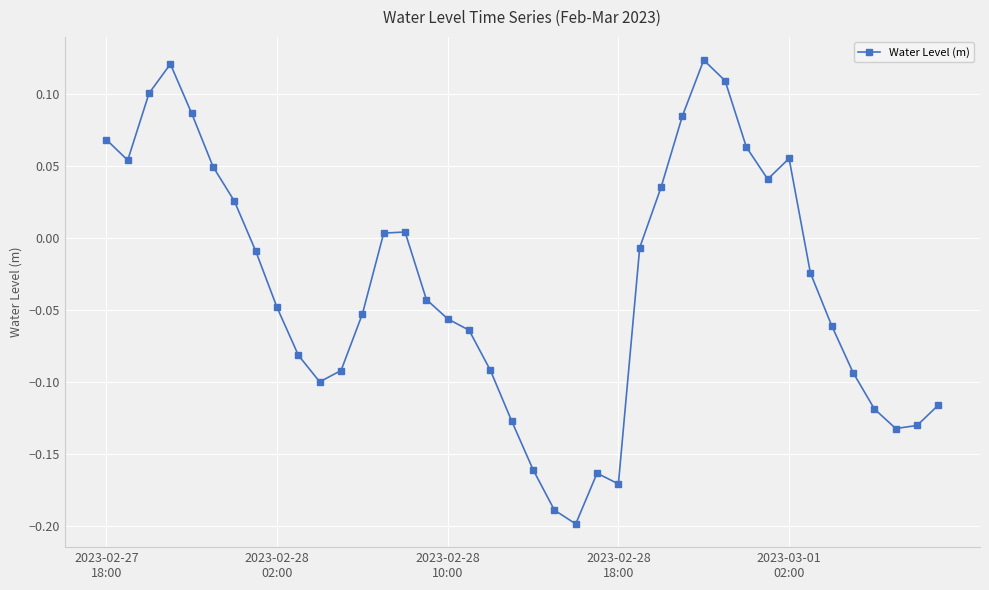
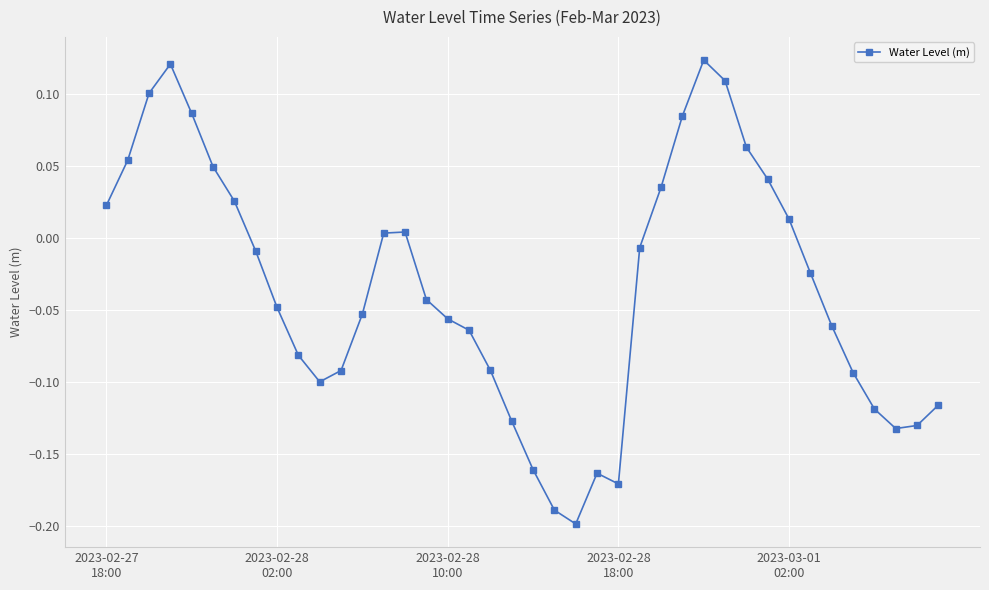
  {
-   "2023-02-27 18:00": 0.069,
+   "2023-02-27 18:00": 0.023,
    "2023-02-28 02:00": -0.048,
    "2023-02-28 10:00": -0.056,
    "2023-02-28 18:00": -0.171,
-   "2023-03-01 02:00": 0.055
+   "2023-03-01 02:00": 0.013
  }
